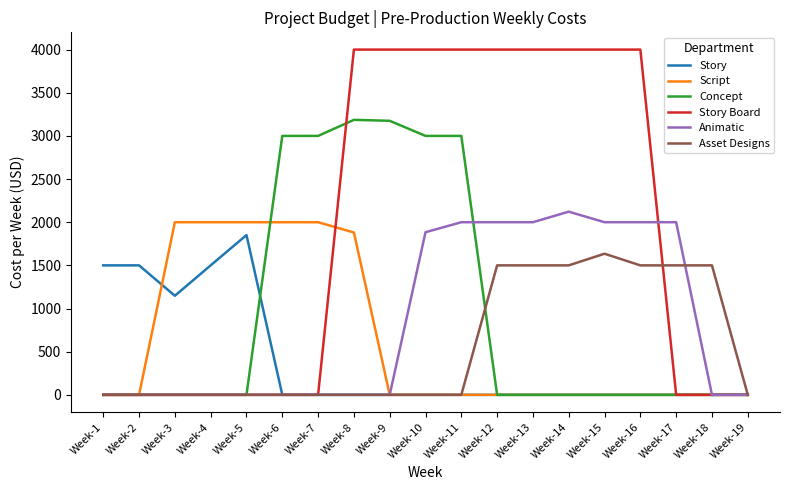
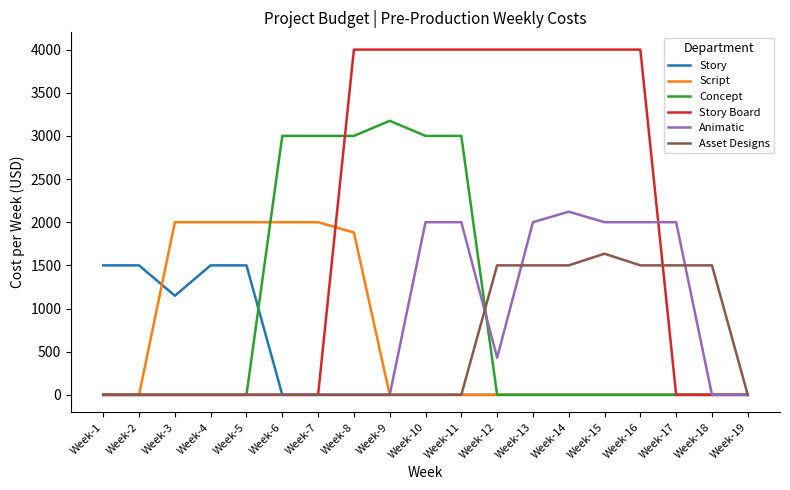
  {
    "Story": {
      "Week-1": 1500,
      "Week-2": 1500,
      "Week-3": 1100,
      "Week-4": 1500,
-     "Week-5": 1900
+     "Week-5": 1500
    },
    "Script": {
      "Week-3": 2000,
      "Week-4": 2000,
      "Week-5": 2000,
      "Week-6": 2000,
      "Week-7": 2000,
      "Week-8": 1900
    },
    "Concept": {
      "Week-6": 3000,
      "Week-7": 3000,
-     "Week-8": 3200,
+     "Week-8": 3000,
      "Week-9": 3200,
      "Week-10": 3000,
      "Week-11": 3000
    },
    "Story Board": {
      "Week-8": 4000,
      "Week-9": 4000,
      "Week-10": 4000,
      "Week-11": 4000,
      "Week-12": 4000,
      "Week-13": 4000,
      "Week-14": 4000,
      "Week-15": 4000,
      "Week-16": 4000
    },
    "Animatic": {
-     "Week-10": 1900,
+     "Week-10": 2000,
      "Week-11": 2000,
-     "Week-12": 2000,
+     "Week-12": 400,
      "Week-13": 2000,
      "Week-14": 2100,
      "Week-15": 2000,
      "Week-16": 2000,
      "Week-17": 2000
    },
    "Asset Designs": {
      "Week-12": 1500,
      "Week-13": 1500,
      "Week-14": 1500,
      "Week-15": 1600,
      "Week-16": 1500,
      "Week-17": 1500,
      "Week-18": 1500
    }
  }
